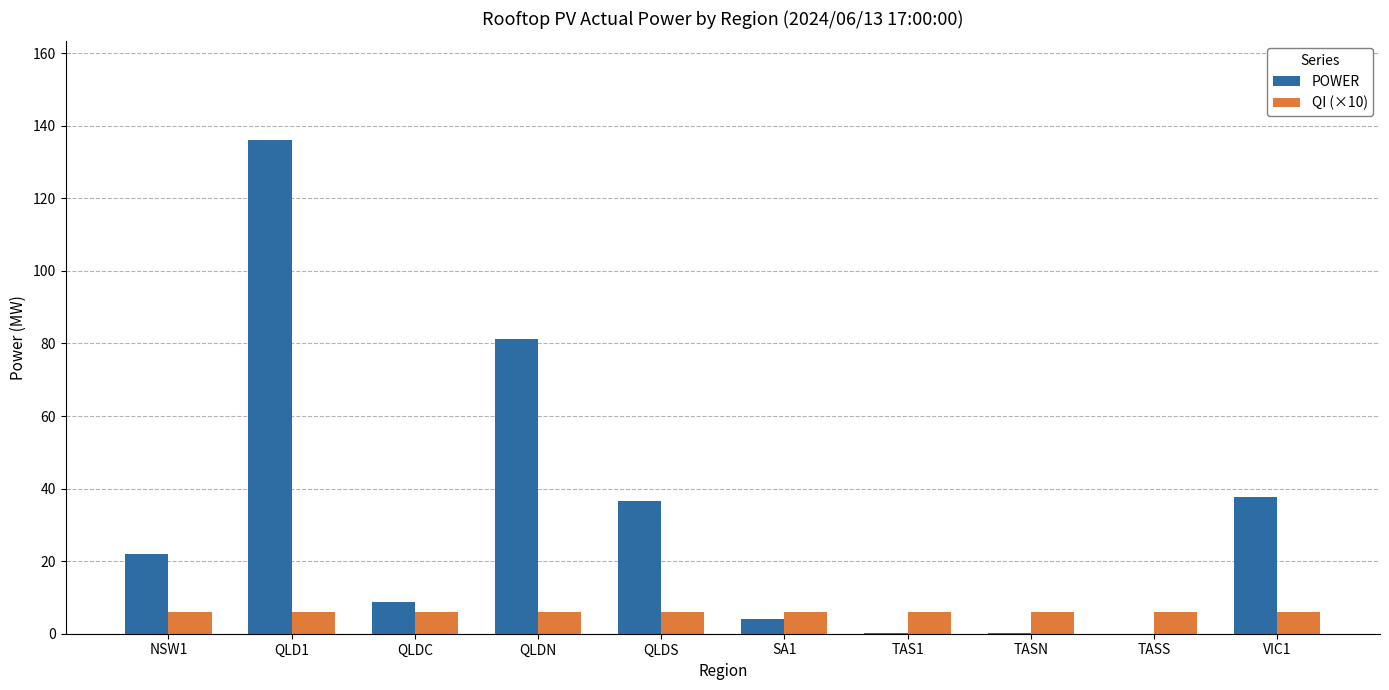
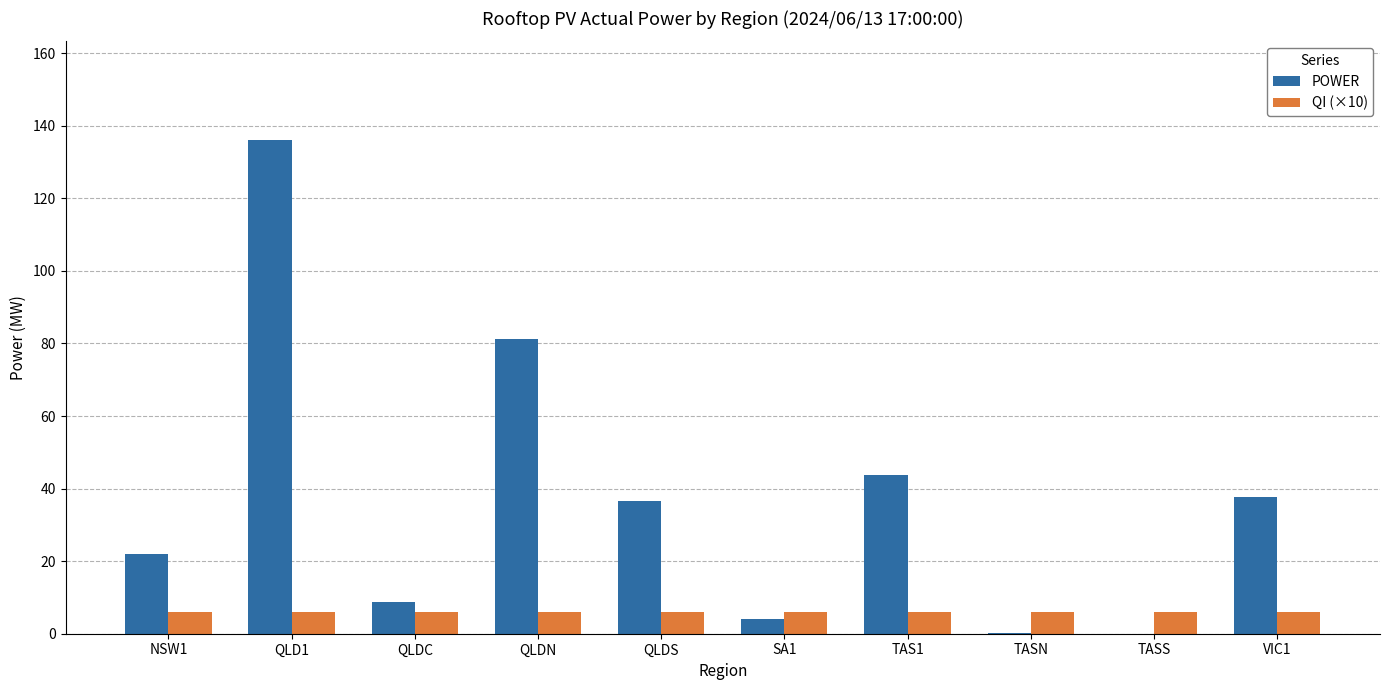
  {
    "POWER": {
      "NSW1": 22,
      "QLD1": 136,
      "QLDC": 9,
      "QLDN": 81,
      "QLDS": 36,
      "SA1": 4,
-     "TAS1": 0,
+     "TAS1": 44,
      "TASS": 0,
      "VIC1": 38
    },
    "QI (×10)": {
      "NSW1": 6,
      "QLD1": 6,
      "QLDC": 6,
      "QLDN": 6,
      "QLDS": 6,
      "SA1": 6,
      "TAS1": 6,
      "TASN": 6,
      "TASS": 6,
      "VIC1": 6
    }
  }
